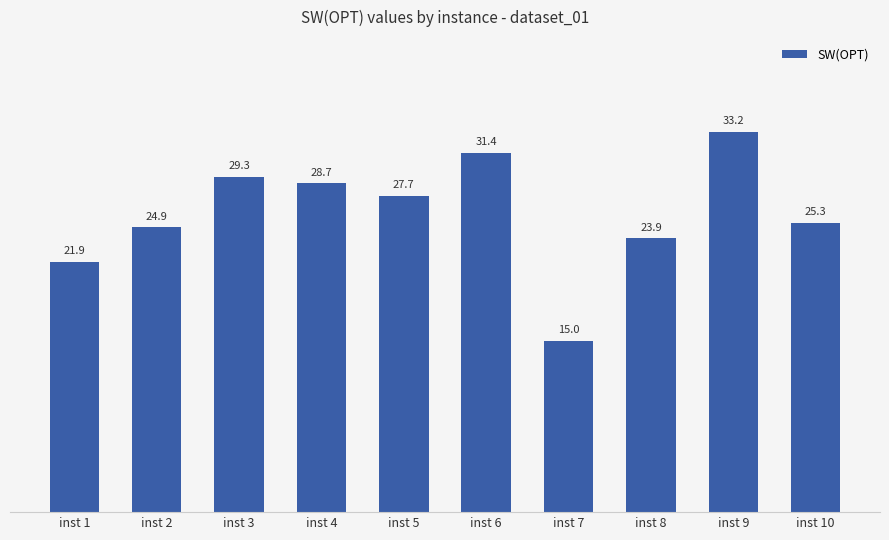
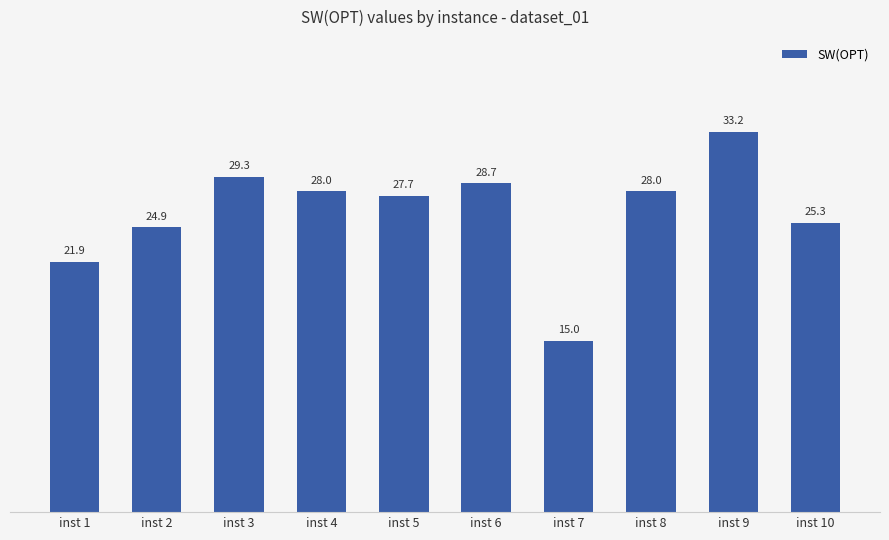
  {
    "inst 1": 21.9,
    "inst 2": 24.9,
    "inst 3": 29.3,
-   "inst 4": 28.7,
+   "inst 4": 28.0,
    "inst 5": 27.7,
-   "inst 6": 31.4,
+   "inst 6": 28.7,
    "inst 7": 15.0,
-   "inst 8": 23.9,
+   "inst 8": 28.0,
    "inst 9": 33.2,
    "inst 10": 25.3
  }
